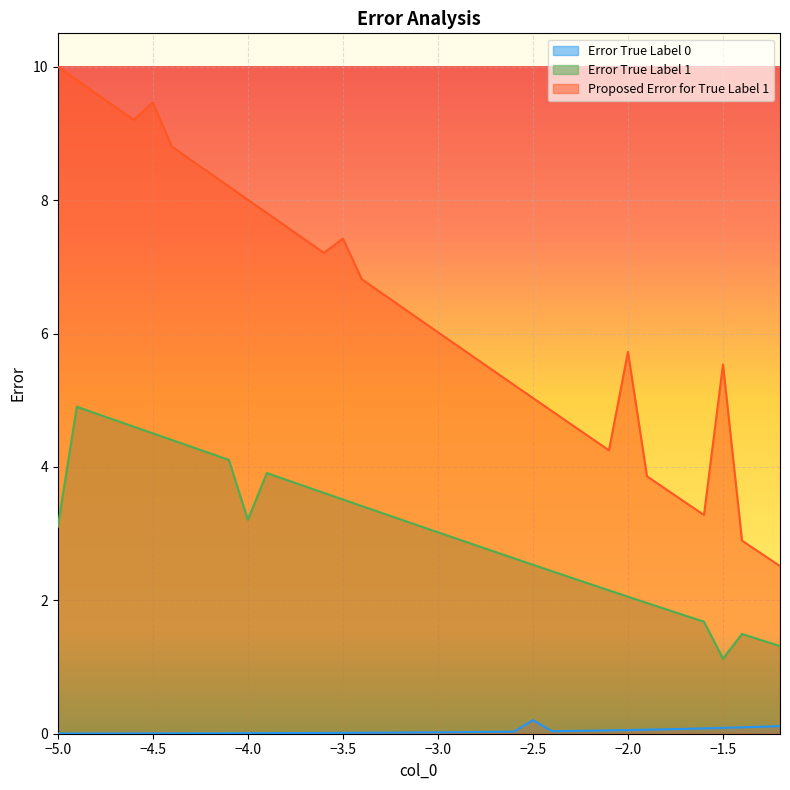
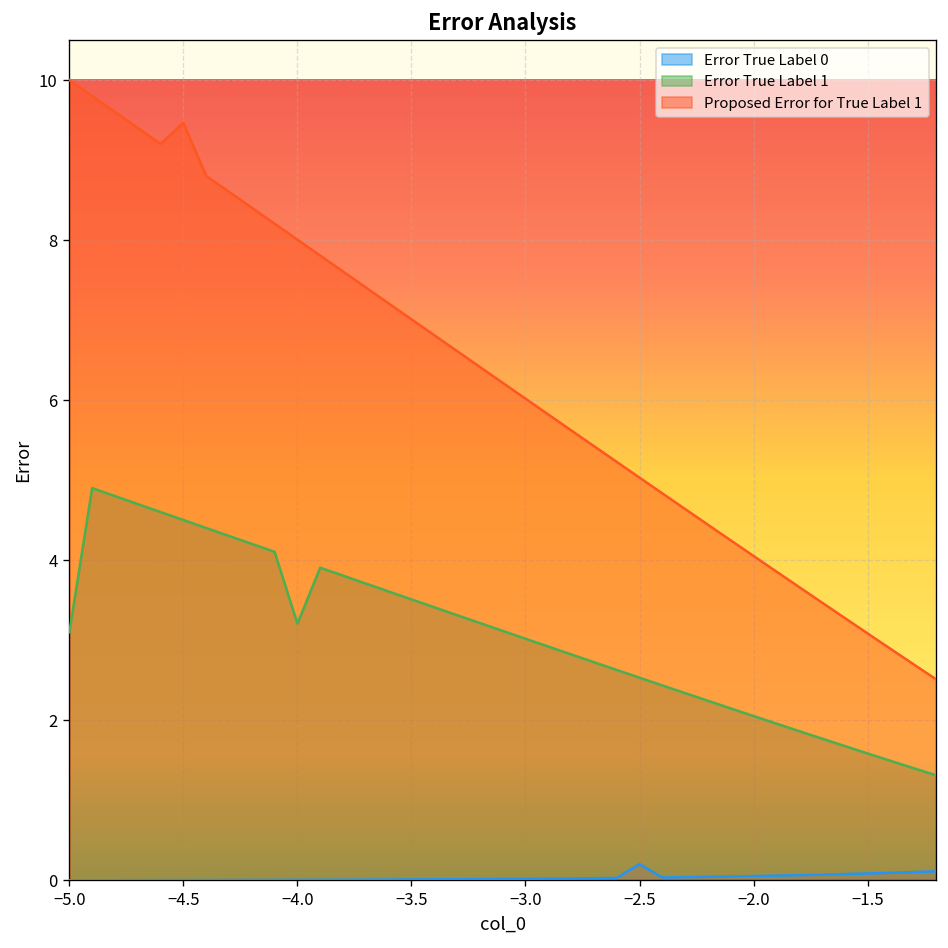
  {
    "Error True Label 0": {
      "−5.0": 0.0,
      "−4.5": 0.0,
      "−4.0": 0.0,
      "−3.5": 0.0,
      "−3.0": 0.0,
      "−2.5": 0.2,
      "−2.0": 0.1,
      "−1.5": 0.1
    },
    "Error True Label 1": {
      "−5.0": 3.1,
      "−4.5": 4.5,
      "−4.0": 3.2,
      "−3.5": 3.5,
      "−3.0": 3.0,
      "−2.5": 2.5,
      "−2.0": 2.1,
-     "−1.5": 1.1
+     "−1.5": 1.6
    },
    "Proposed Error for True Label 1": {
      "−5.0": 10.0,
      "−4.5": 9.5,
      "−4.0": 8.0,
-     "−3.5": 7.4,
+     "−3.5": 7.0,
      "−3.0": 6.0,
      "−2.5": 5.0,
-     "−2.0": 5.7,
-     "−1.5": 5.5
+     "−2.0": 4.1,
+     "−1.5": 3.1
    }
  }
